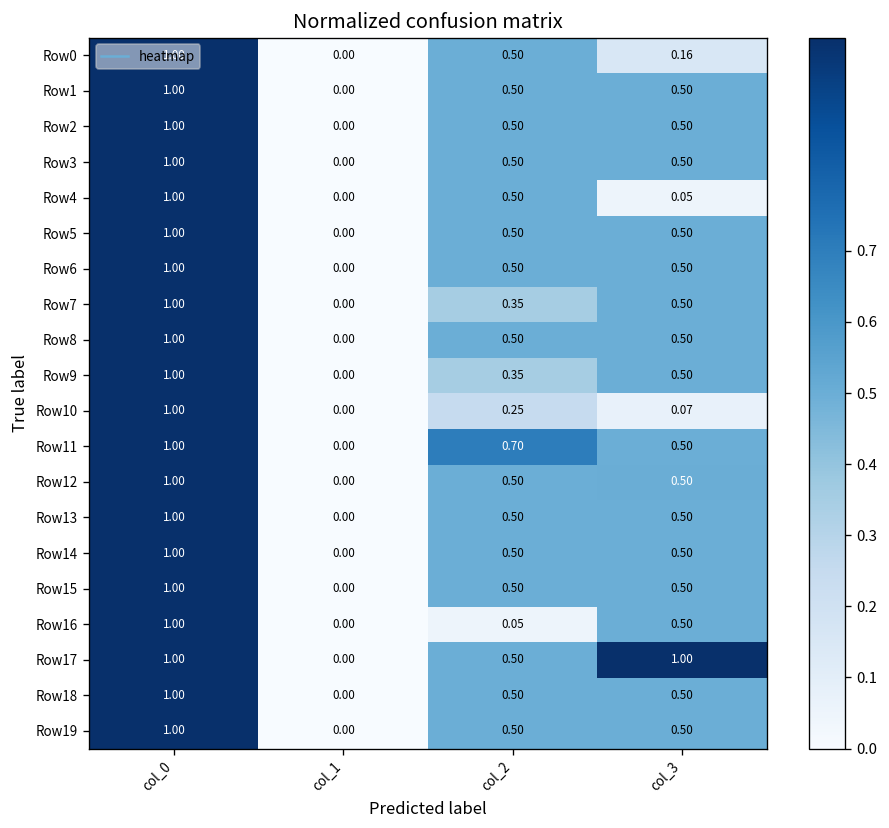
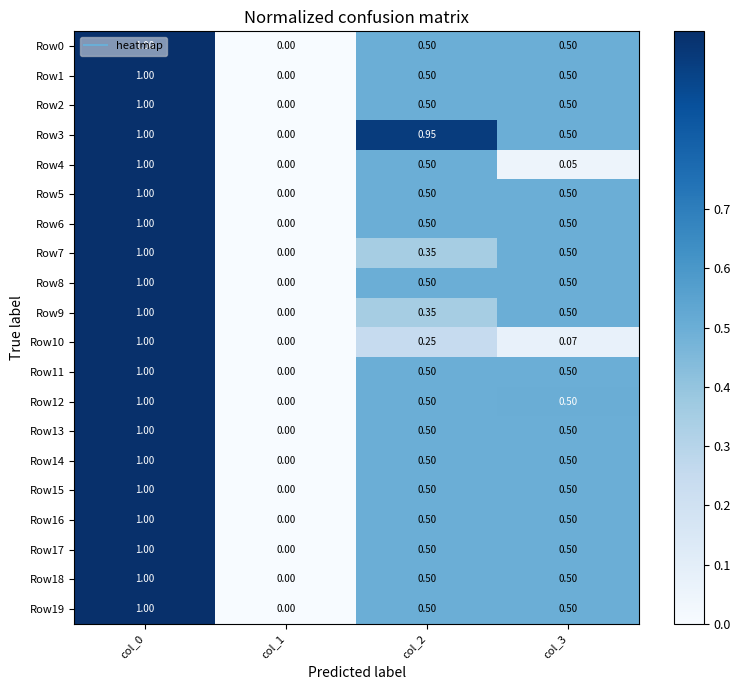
  {
    "Row0": {
      "col_1": 0.00,
      "col_2": 0.50,
-     "col_3": 0.16
+     "col_3": 0.50
    },
    "Row1": {
      "col_0": 1.00,
      "col_1": 0.00,
      "col_2": 0.50,
      "col_3": 0.50
    },
    "Row2": {
      "col_0": 1.00,
      "col_1": 0.00,
      "col_2": 0.50,
      "col_3": 0.50
    },
    "Row3": {
      "col_0": 1.00,
      "col_1": 0.00,
-     "col_2": 0.50,
+     "col_2": 0.95,
      "col_3": 0.50
    },
    "Row4": {
      "col_0": 1.00,
      "col_1": 0.00,
      "col_2": 0.50,
      "col_3": 0.05
    },
    "Row5": {
      "col_0": 1.00,
      "col_1": 0.00,
      "col_2": 0.50,
      "col_3": 0.50
    },
    "Row6": {
      "col_0": 1.00,
      "col_1": 0.00,
      "col_2": 0.50,
      "col_3": 0.50
    },
    "Row7": {
      "col_0": 1.00,
      "col_1": 0.00,
      "col_2": 0.35,
      "col_3": 0.50
    },
    "Row8": {
      "col_0": 1.00,
      "col_1": 0.00,
      "col_2": 0.50,
      "col_3": 0.50
    },
    "Row9": {
      "col_0": 1.00,
      "col_1": 0.00,
      "col_2": 0.35,
      "col_3": 0.50
    },
    "Row10": {
      "col_0": 1.00,
      "col_1": 0.00,
      "col_2": 0.25,
      "col_3": 0.07
    },
    "Row11": {
      "col_0": 1.00,
      "col_1": 0.00,
-     "col_2": 0.70,
+     "col_2": 0.50,
      "col_3": 0.50
    },
    "Row12": {
      "col_0": 1.00,
      "col_1": 0.00,
      "col_2": 0.50,
      "col_3": 0.50
    },
    "Row13": {
      "col_0": 1.00,
      "col_1": 0.00,
      "col_2": 0.50,
      "col_3": 0.50
    },
    "Row14": {
      "col_0": 1.00,
      "col_1": 0.00,
      "col_2": 0.50,
      "col_3": 0.50
    },
    "Row15": {
      "col_0": 1.00,
      "col_1": 0.00,
      "col_2": 0.50,
      "col_3": 0.50
    },
    "Row16": {
      "col_0": 1.00,
      "col_1": 0.00,
-     "col_2": 0.05,
+     "col_2": 0.50,
      "col_3": 0.50
    },
    "Row17": {
      "col_0": 1.00,
      "col_1": 0.00,
      "col_2": 0.50,
-     "col_3": 1.00
+     "col_3": 0.50
    },
    "Row18": {
      "col_0": 1.00,
      "col_1": 0.00,
      "col_2": 0.50,
      "col_3": 0.50
    },
    "Row19": {
      "col_0": 1.00,
      "col_1": 0.00,
      "col_2": 0.50,
      "col_3": 0.50
    }
  }
